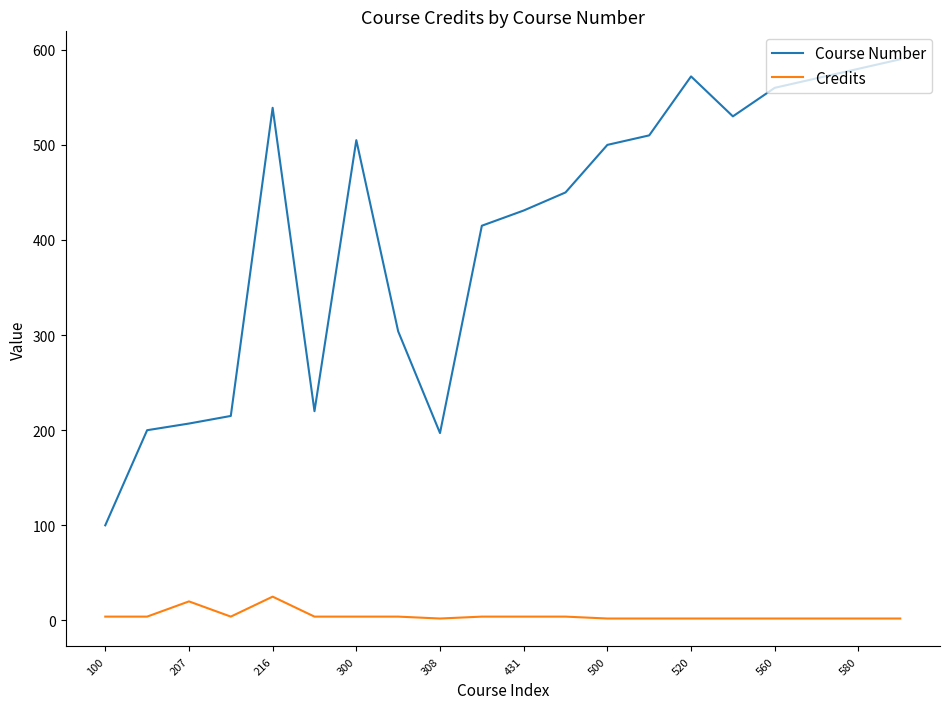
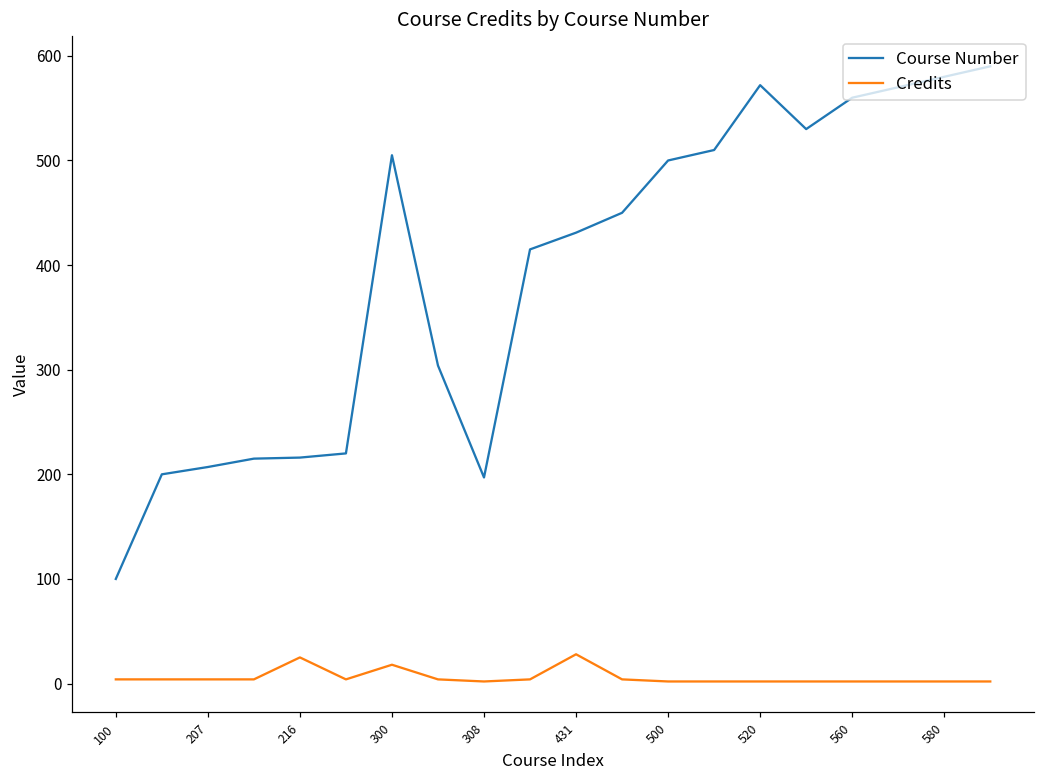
  {
    "Course Number": {
      "100": 100,
      "207": 210,
-     "216": 540,
+     "216": 220,
      "300": 510,
      "308": 200,
      "431": 430,
      "500": 500,
      "520": 570
    },
    "Credits": {
      "100": 0,
-     "207": 20,
+     "207": 0,
      "216": 30,
-     "300": 0,
+     "300": 20,
      "308": 0,
-     "431": 0,
+     "431": 30,
      "500": 0,
      "520": 0,
      "560": 0,
      "580": 0
    }
  }
